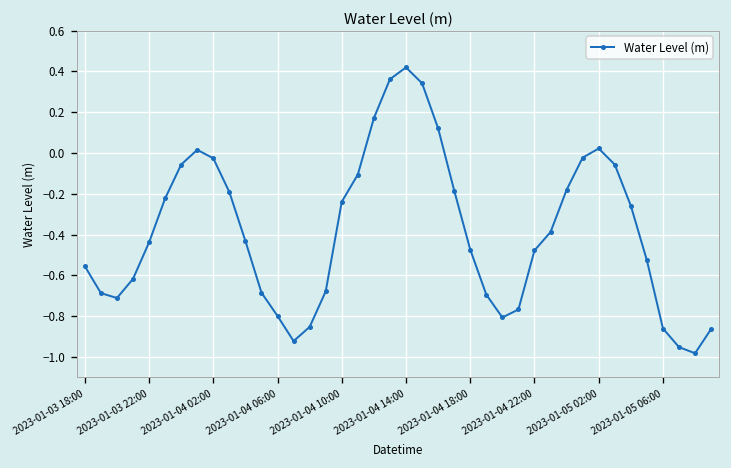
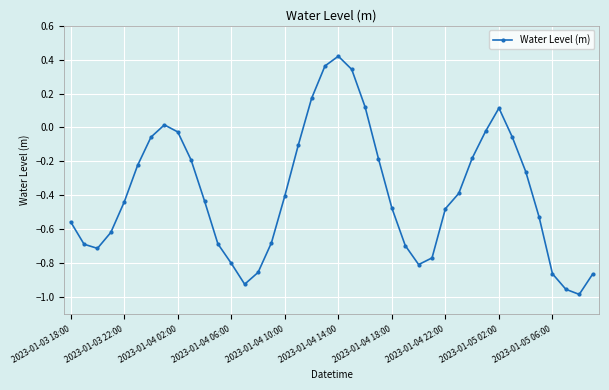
  {
    "2023-01-03 18:00": -0.56,
    "2023-01-03 22:00": -0.44,
    "2023-01-04 02:00": -0.03,
    "2023-01-04 06:00": -0.80,
-   "2023-01-04 10:00": -0.24,
+   "2023-01-04 10:00": -0.40,
    "2023-01-04 14:00": 0.42,
    "2023-01-04 18:00": -0.47,
    "2023-01-04 22:00": -0.48,
-   "2023-01-05 02:00": 0.02,
+   "2023-01-05 02:00": 0.11,
    "2023-01-05 06:00": -0.86
  }
